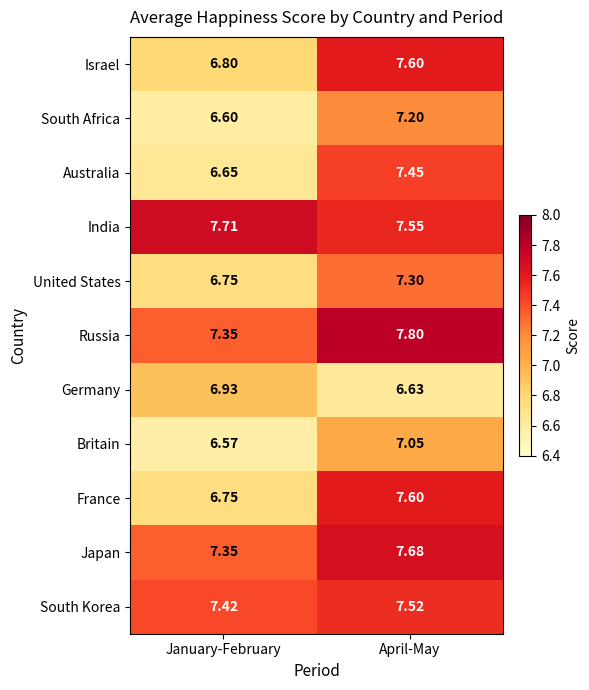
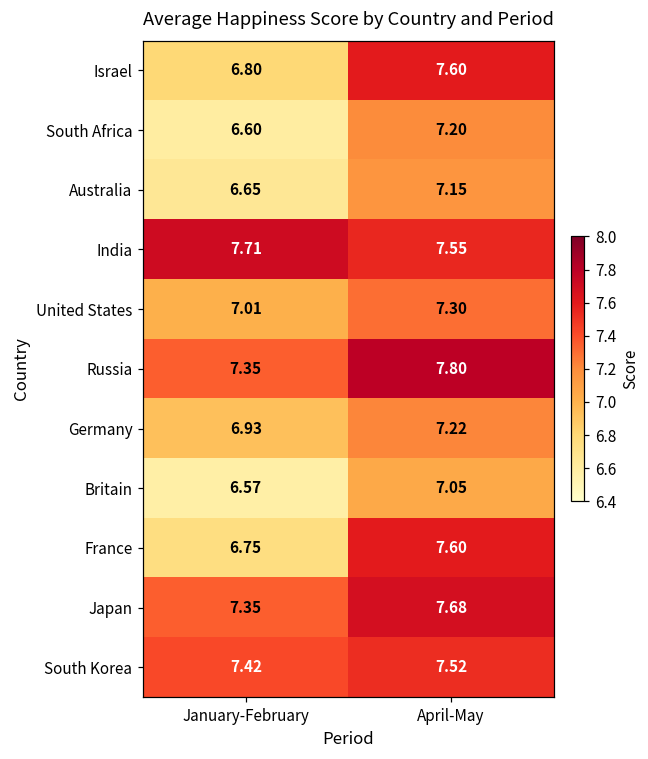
  {
    "Israel": {
      "January-February": 6.80,
      "April-May": 7.60
    },
    "South Africa": {
      "January-February": 6.60,
      "April-May": 7.20
    },
    "Australia": {
      "January-February": 6.65,
-     "April-May": 7.45
+     "April-May": 7.15
    },
    "India": {
      "January-February": 7.71,
      "April-May": 7.55
    },
    "United States": {
-     "January-February": 6.75,
+     "January-February": 7.01,
      "April-May": 7.30
    },
    "Russia": {
      "January-February": 7.35,
      "April-May": 7.80
    },
    "Germany": {
      "January-February": 6.93,
-     "April-May": 6.63
+     "April-May": 7.22
    },
    "Britain": {
      "January-February": 6.57,
      "April-May": 7.05
    },
    "France": {
      "January-February": 6.75,
      "April-May": 7.60
    },
    "Japan": {
      "January-February": 7.35,
      "April-May": 7.68
    },
    "South Korea": {
      "January-February": 7.42,
      "April-May": 7.52
    }
  }
